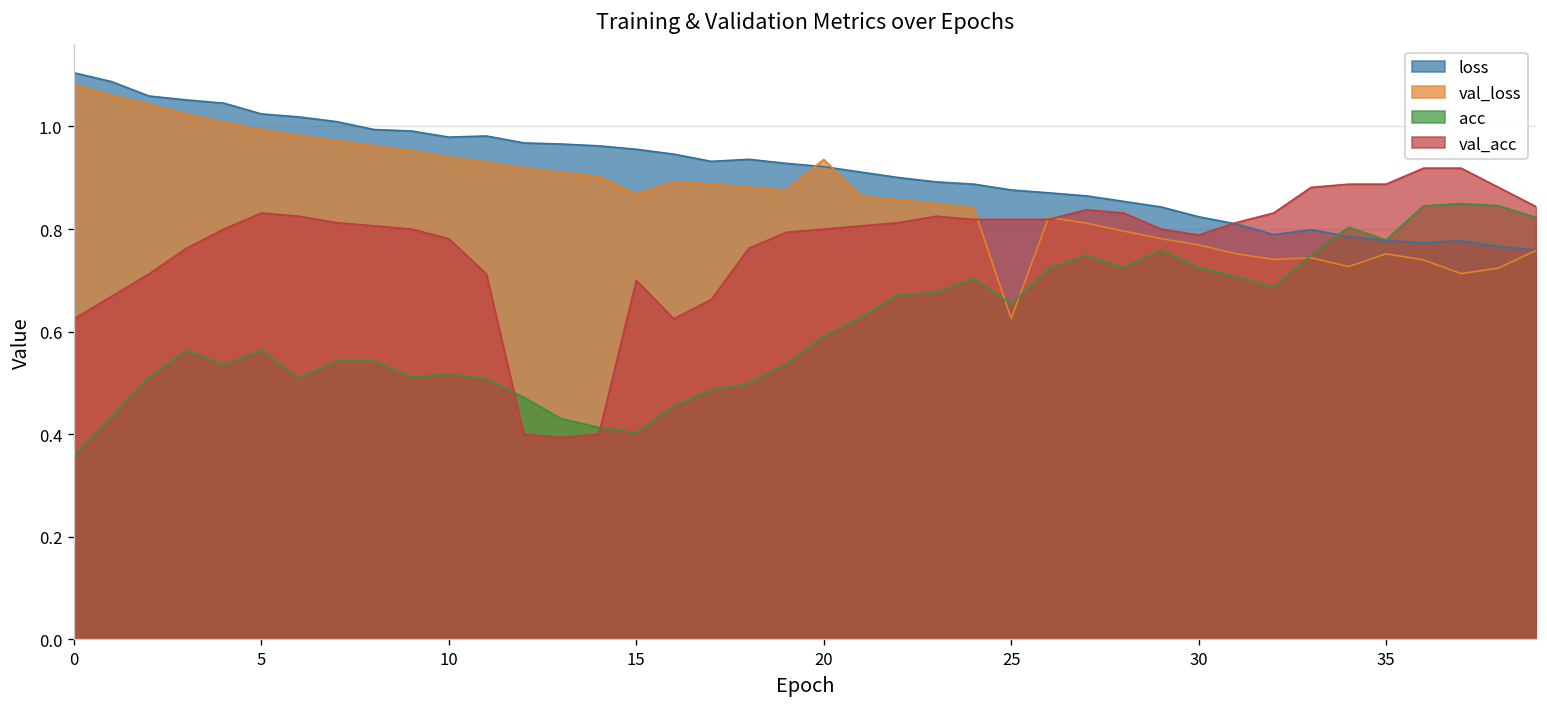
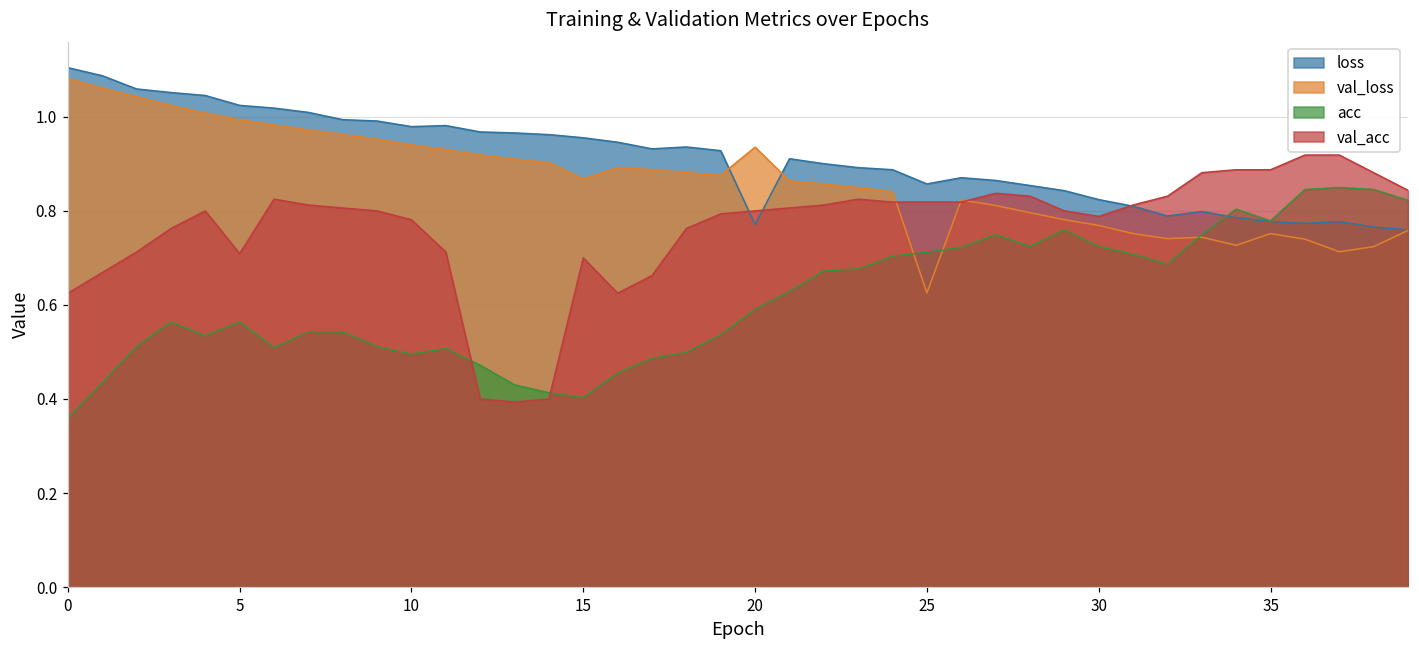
  {
    "loss": {
      "0": 1.10,
      "5": 1.02,
      "10": 0.98,
      "15": 0.96,
-     "20": 0.92,
-     "25": 0.88,
+     "20": 0.77,
+     "25": 0.86,
      "30": 0.82
    },
    "val_loss": {
      "0": 1.08,
      "5": 0.99,
      "10": 0.94,
      "15": 0.87,
      "20": 0.94,
      "25": 0.63,
      "30": 0.77,
      "35": 0.75
    },
    "acc": {
      "0": 0.36,
      "5": 0.56,
-     "10": 0.52,
+     "10": 0.50,
      "15": 0.40,
      "20": 0.59,
-     "25": 0.65,
+     "25": 0.71,
      "30": 0.72
    },
    "val_acc": {
      "0": 0.63,
-     "5": 0.83,
+     "5": 0.71,
      "10": 0.78,
      "15": 0.70,
      "20": 0.80,
      "25": 0.82,
      "30": 0.79,
      "35": 0.89
    }
  }
